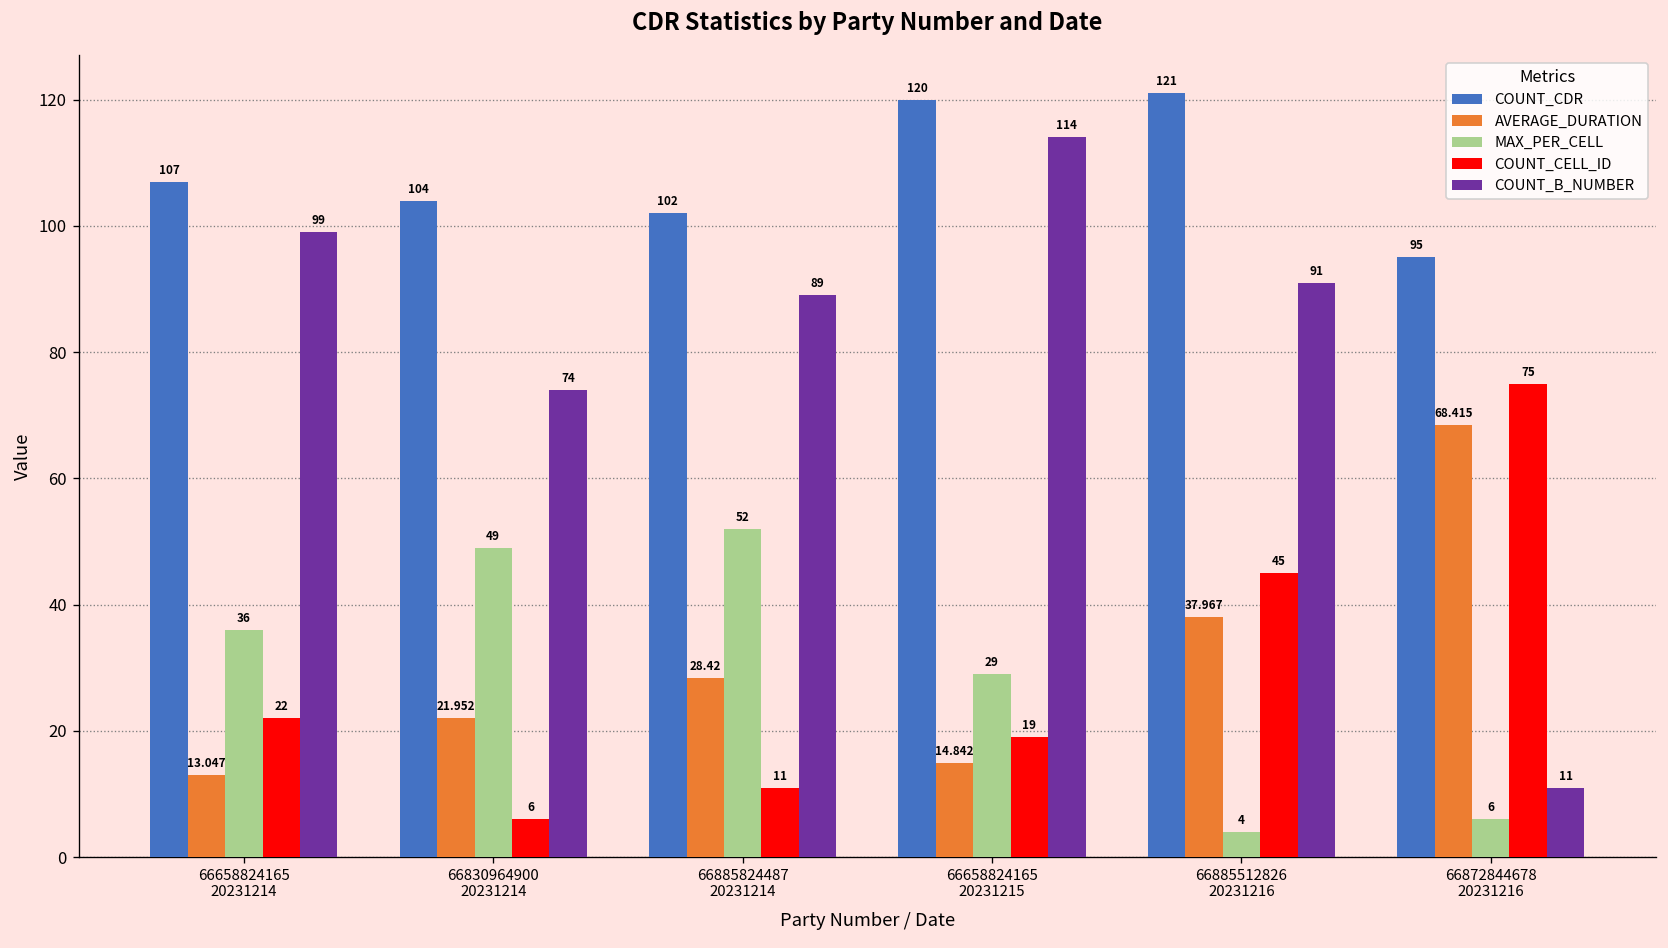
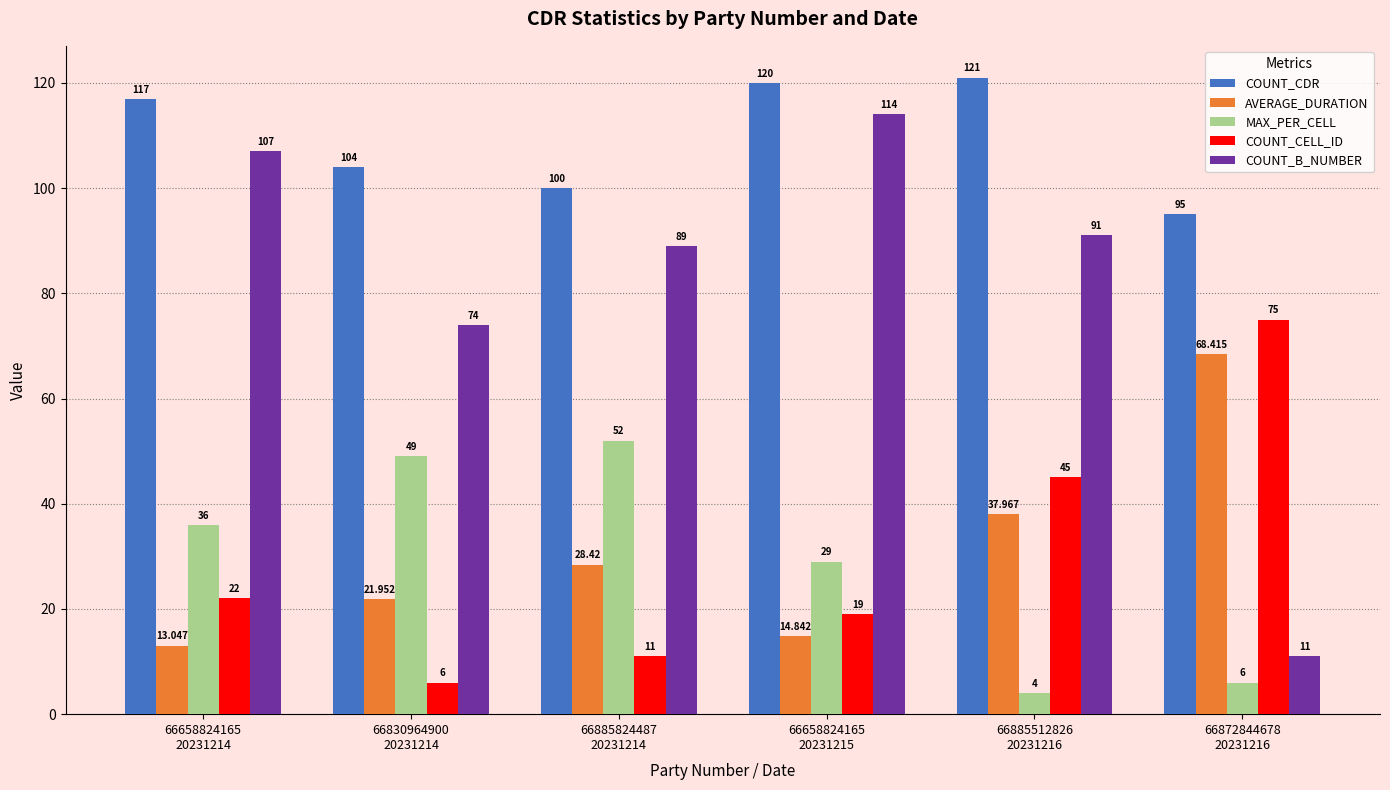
  {
    "COUNT_CDR": {
-     "66658824165 20231214": 107,
+     "66658824165 20231214": 117,
      "66830964900 20231214": 104,
-     "66885824487 20231214": 102,
+     "66885824487 20231214": 100,
      "66658824165 20231215": 120,
      "66885512826 20231216": 121,
      "66872844678 20231216": 95
    },
    "AVERAGE_DURATION": {
      "66658824165 20231214": 13.047,
      "66830964900 20231214": 21.952,
      "66885824487 20231214": 28.42,
      "66658824165 20231215": 14.842,
      "66885512826 20231216": 37.967,
      "66872844678 20231216": 68.415
    },
    "MAX_PER_CELL": {
      "66658824165 20231214": 36,
      "66830964900 20231214": 49,
      "66885824487 20231214": 52,
      "66658824165 20231215": 29,
      "66885512826 20231216": 4,
      "66872844678 20231216": 6
    },
    "COUNT_CELL_ID": {
      "66658824165 20231214": 22,
      "66830964900 20231214": 6,
      "66885824487 20231214": 11,
      "66658824165 20231215": 19,
      "66885512826 20231216": 45,
      "66872844678 20231216": 75
    },
    "COUNT_B_NUMBER": {
-     "66658824165 20231214": 99,
+     "66658824165 20231214": 107,
      "66830964900 20231214": 74,
      "66885824487 20231214": 89,
      "66658824165 20231215": 114,
      "66885512826 20231216": 91,
      "66872844678 20231216": 11
    }
  }
